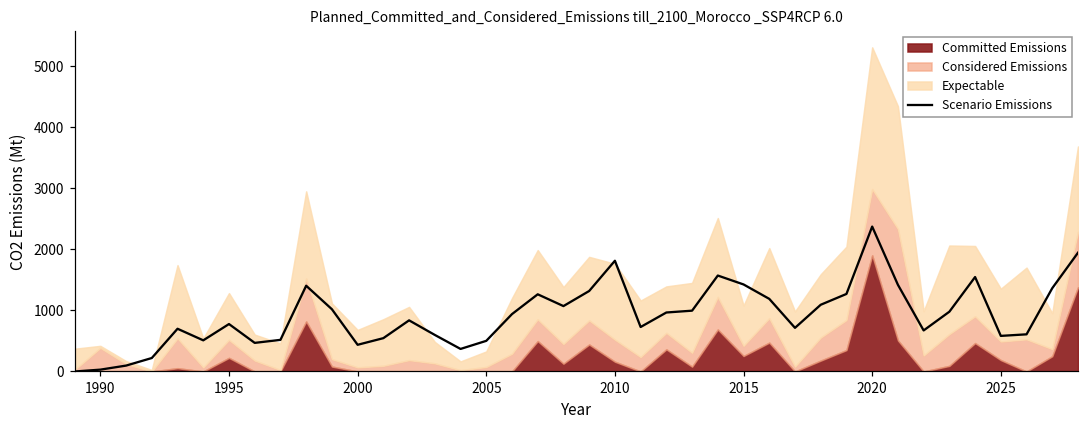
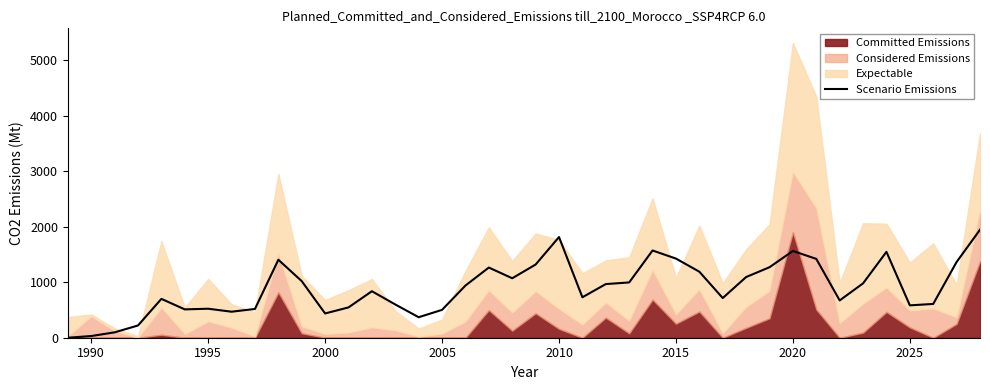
  {
    "Scenario Emissions": {
-     "1995": 800,
+     "1995": 500,
      "2000": 400,
      "2005": 500,
      "2010": 1800,
      "2015": 1400,
-     "2020": 2400,
+     "2020": 1600,
      "2025": 600
    },
    "Committed Emissions": {
-     "1995": 200,
+     "1995": 0,
      "2000": 0,
      "2005": 0,
      "2010": 200,
      "2015": 300,
      "2020": 1900,
      "2025": 200
    }
  }
